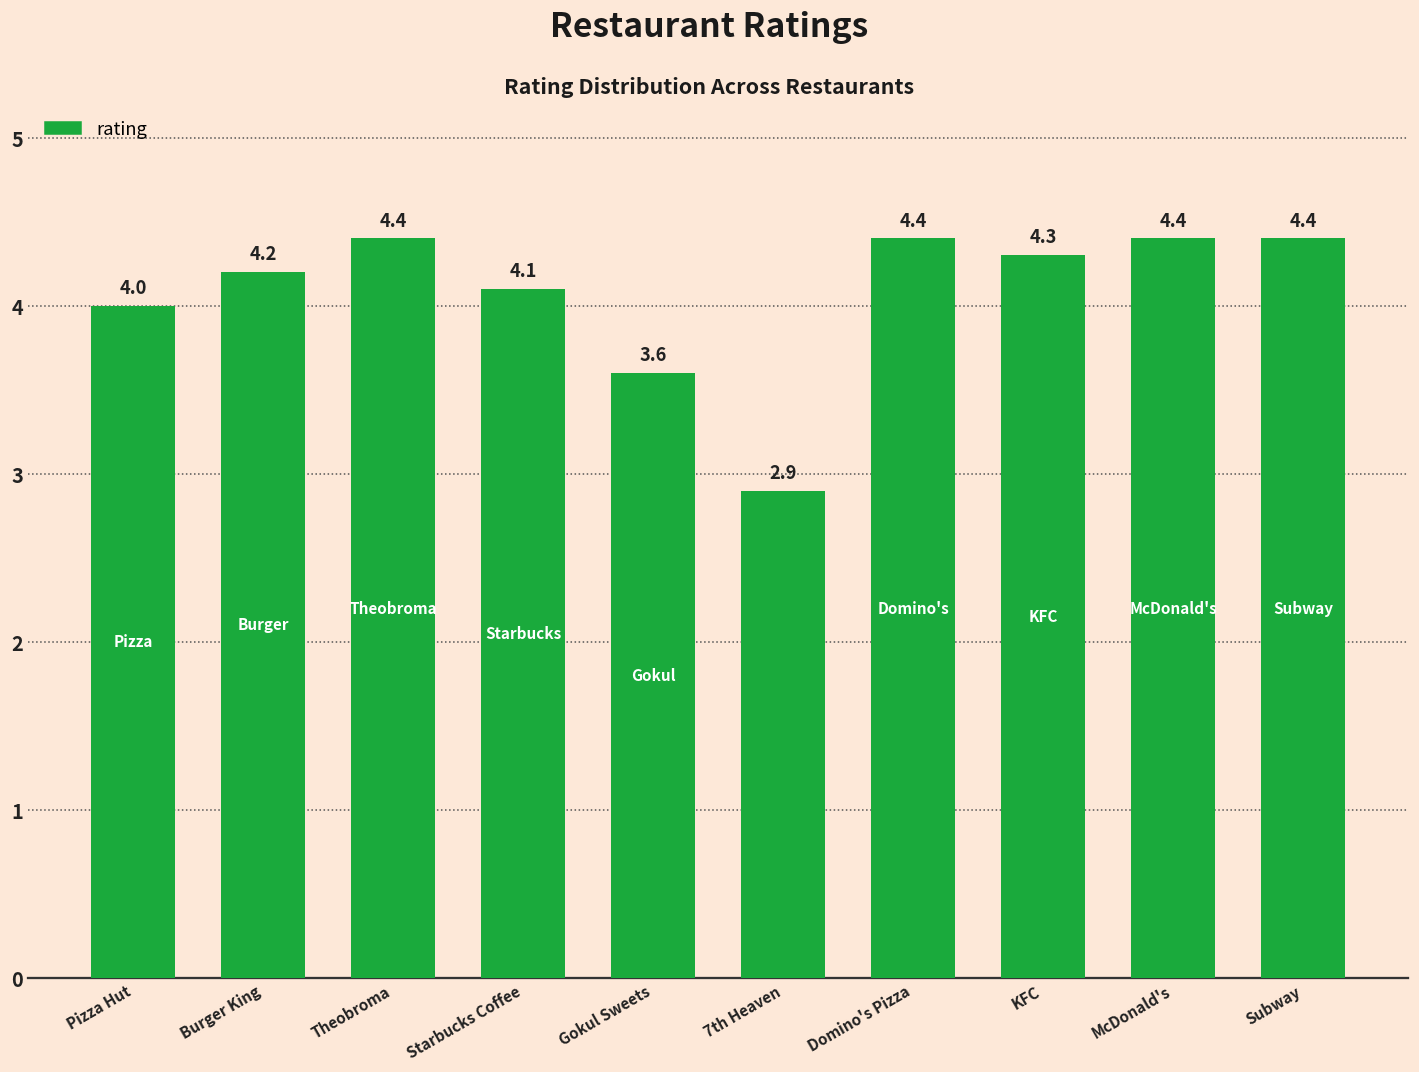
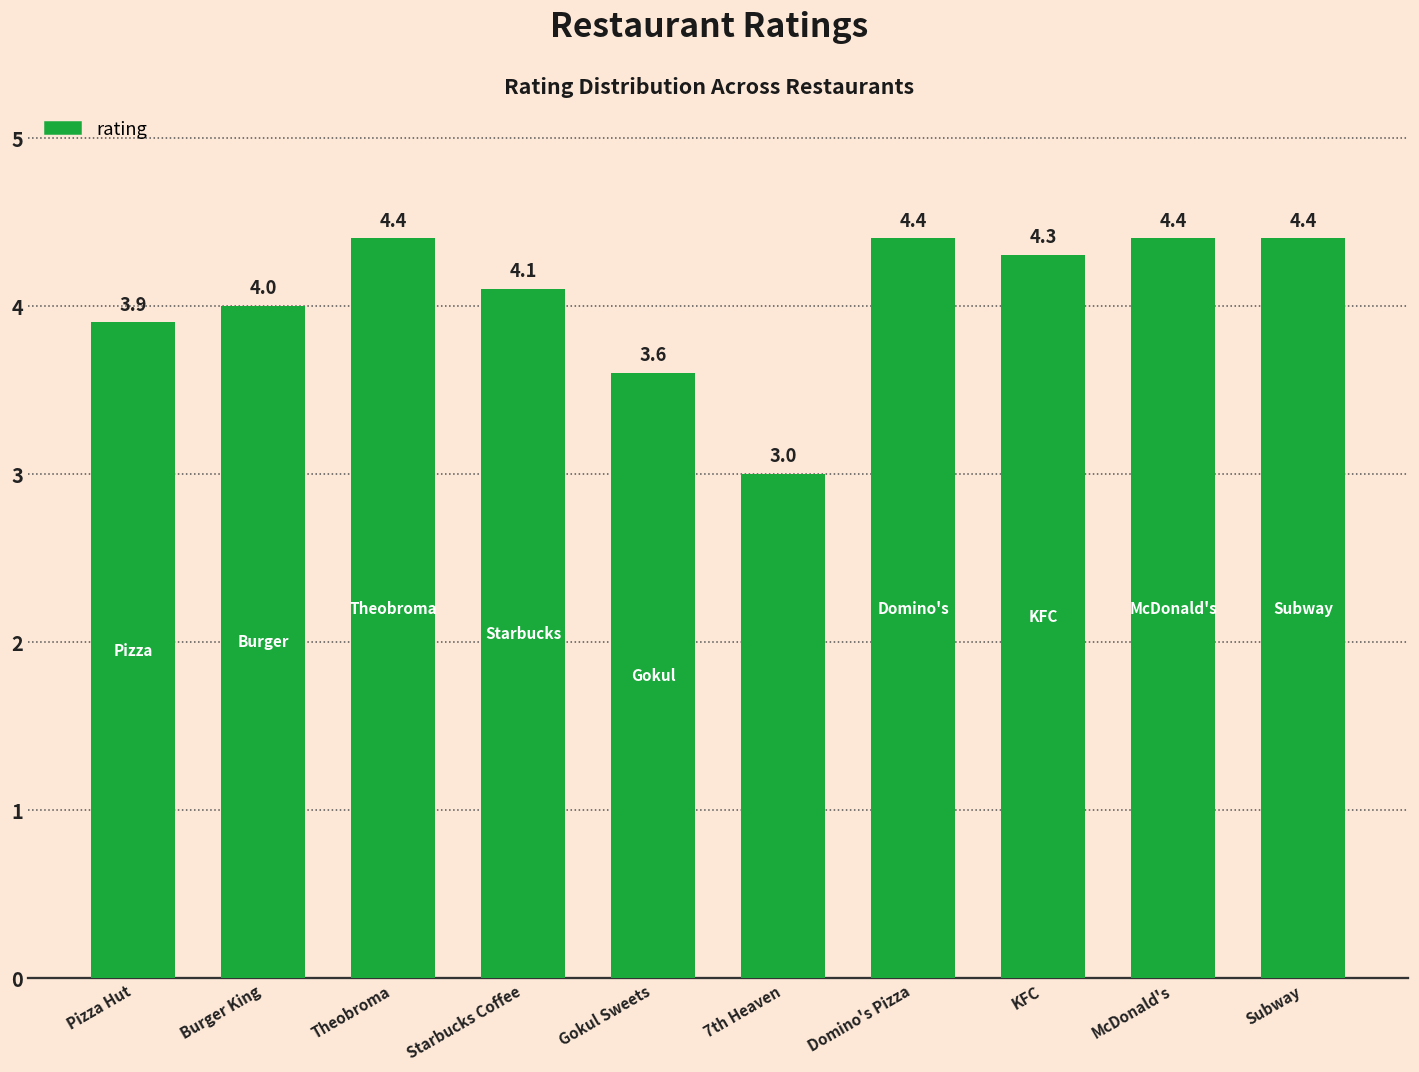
  {
-   "Pizza Hut": 4.0,
-   "Burger King": 4.2,
+   "Pizza Hut": 3.9,
+   "Burger King": 4.0,
    "Theobroma": 4.4,
    "Starbucks Coffee": 4.1,
    "Gokul Sweets": 3.6,
-   "7th Heaven": 2.9,
+   "7th Heaven": 3.0,
    "Domino's Pizza": 4.4,
    "KFC": 4.3,
    "McDonald's": 4.4,
    "Subway": 4.4
  }
